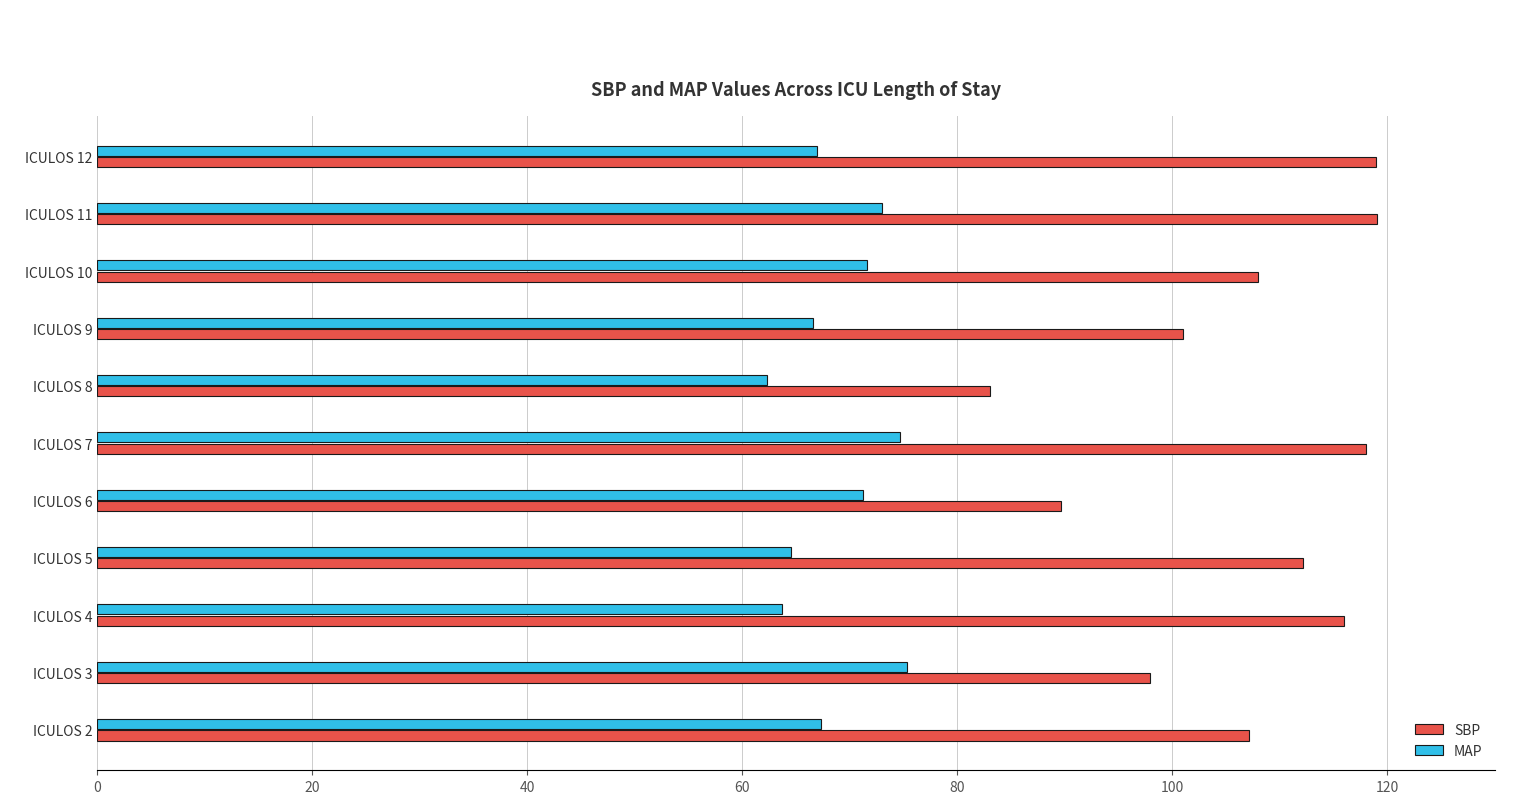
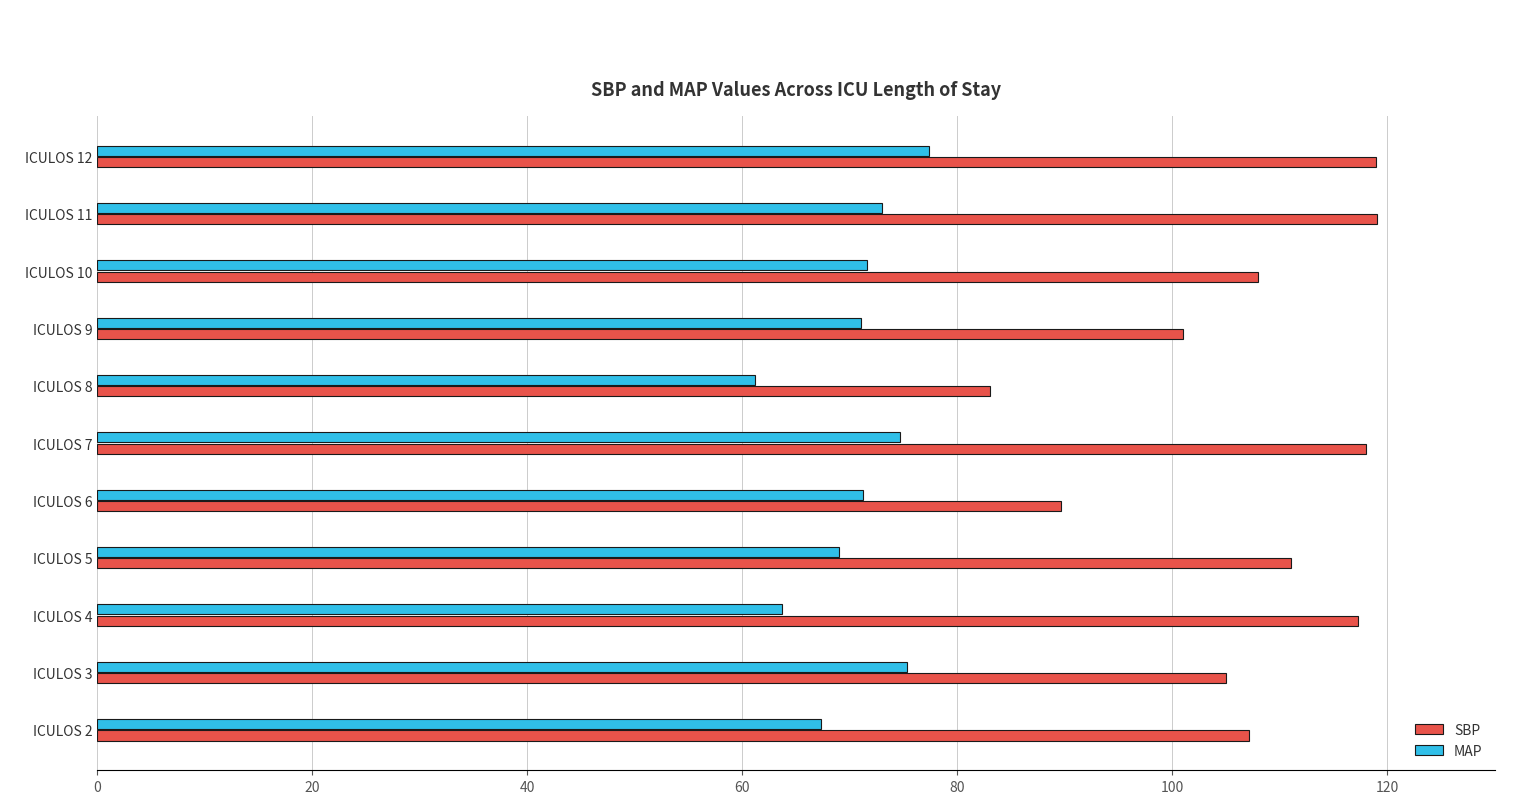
  {
    "SBP": {
      "ICULOS 12": 118.9,
      "ICULOS 11": 119.0,
      "ICULOS 10": 108.0,
      "ICULOS 9": 101.0,
      "ICULOS 8": 83.0,
      "ICULOS 7": 118.0,
      "ICULOS 6": 89.6,
-     "ICULOS 5": 112.1,
-     "ICULOS 4": 116.0,
-     "ICULOS 3": 97.9,
+     "ICULOS 5": 111.0,
+     "ICULOS 4": 117.3,
+     "ICULOS 3": 105.0,
      "ICULOS 2": 107.1
    },
    "MAP": {
-     "ICULOS 12": 67.0,
+     "ICULOS 12": 77.3,
      "ICULOS 11": 73.0,
      "ICULOS 10": 71.6,
-     "ICULOS 9": 66.6,
-     "ICULOS 8": 62.3,
+     "ICULOS 9": 71.0,
+     "ICULOS 8": 61.2,
      "ICULOS 7": 74.7,
      "ICULOS 6": 71.2,
-     "ICULOS 5": 64.5,
+     "ICULOS 5": 69.0,
      "ICULOS 4": 63.7,
      "ICULOS 3": 75.3,
      "ICULOS 2": 67.3
    }
  }
